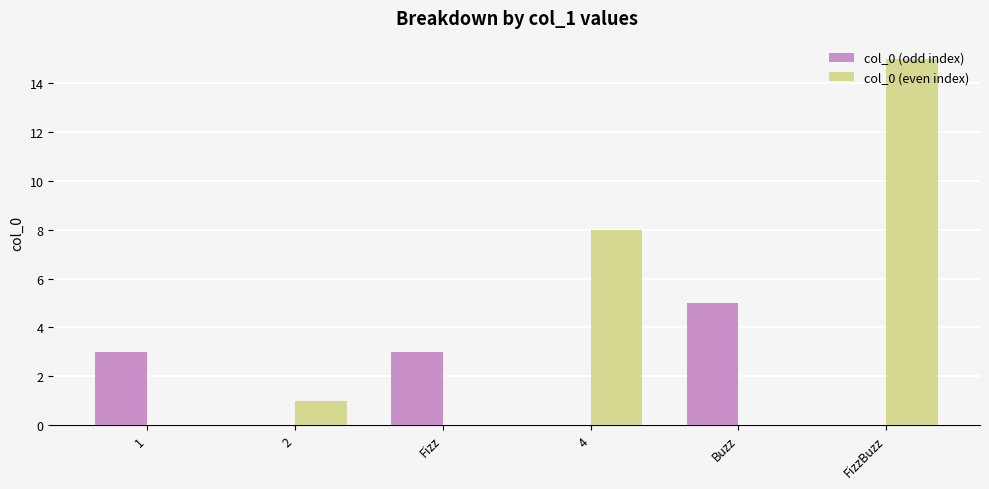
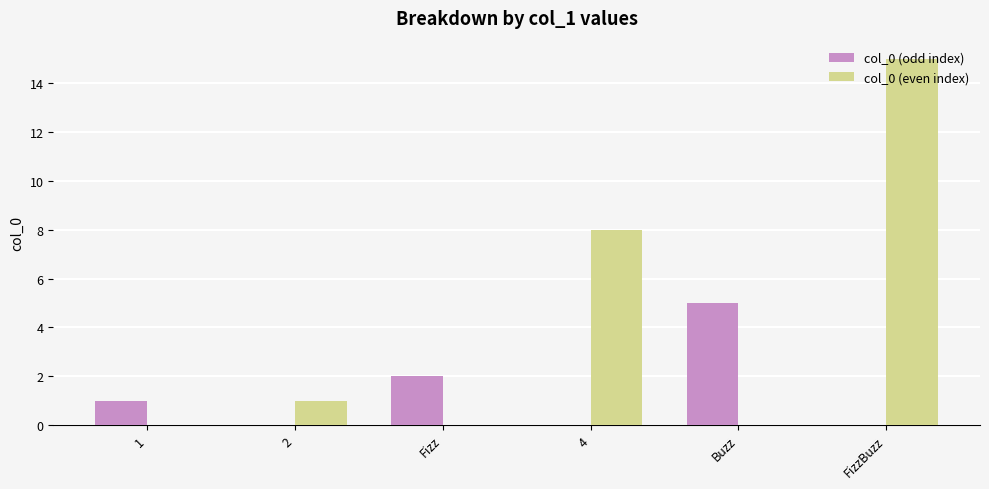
  {
    "col_0 (odd index)": {
-     "1": 3,
+     "1": 1,
      "2": 0,
-     "Fizz": 3,
+     "Fizz": 2,
      "4": 0,
      "Buzz": 5,
      "FizzBuzz": 0
    },
    "col_0 (even index)": {
      "1": 0,
      "2": 1,
      "Fizz": 0,
      "4": 8,
      "Buzz": 0,
      "FizzBuzz": 15
    }
  }
